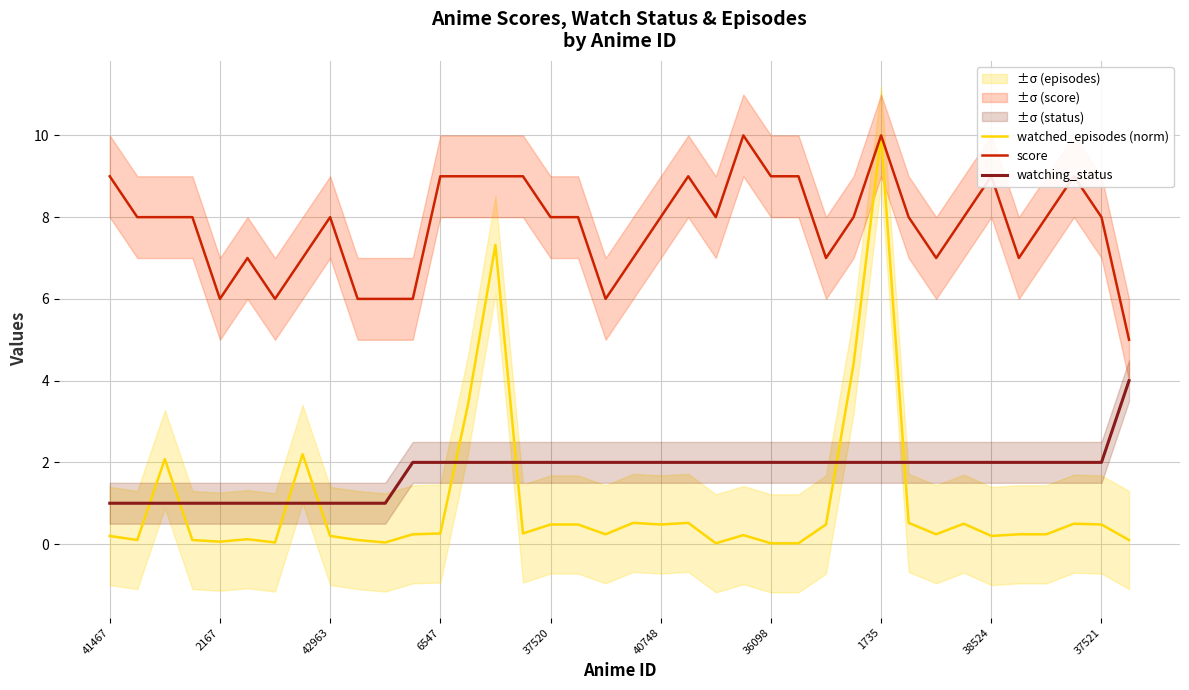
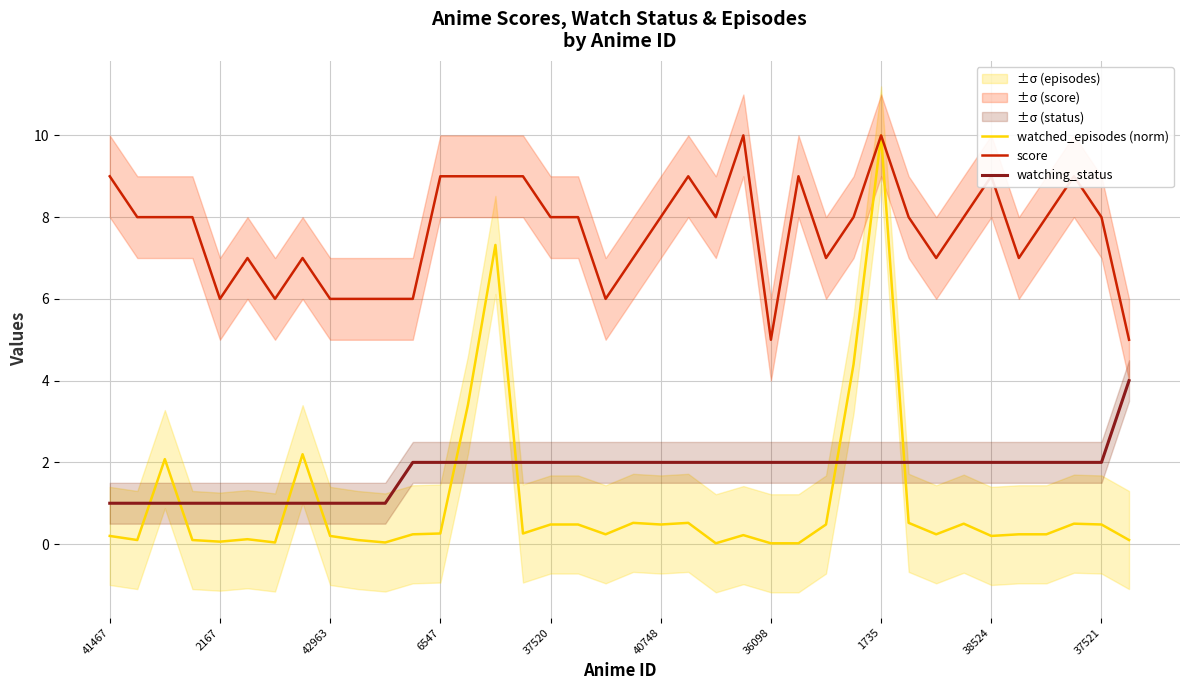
  {
    "score": {
      "41467": 9,
      "2167": 6,
-     "42963": 8,
+     "42963": 6,
      "6547": 9,
      "37520": 8,
      "40748": 8,
-     "36098": 9,
+     "36098": 5,
      "37521": 8
    }
  }
